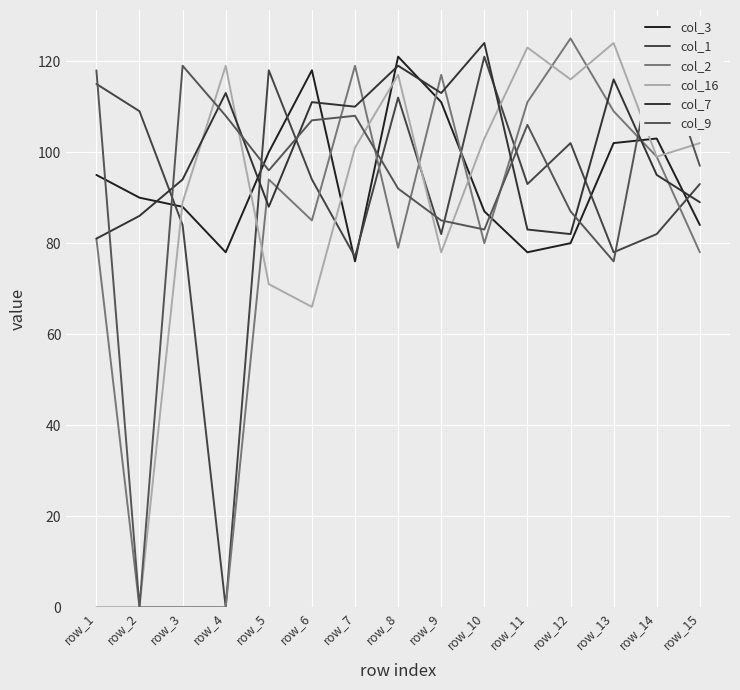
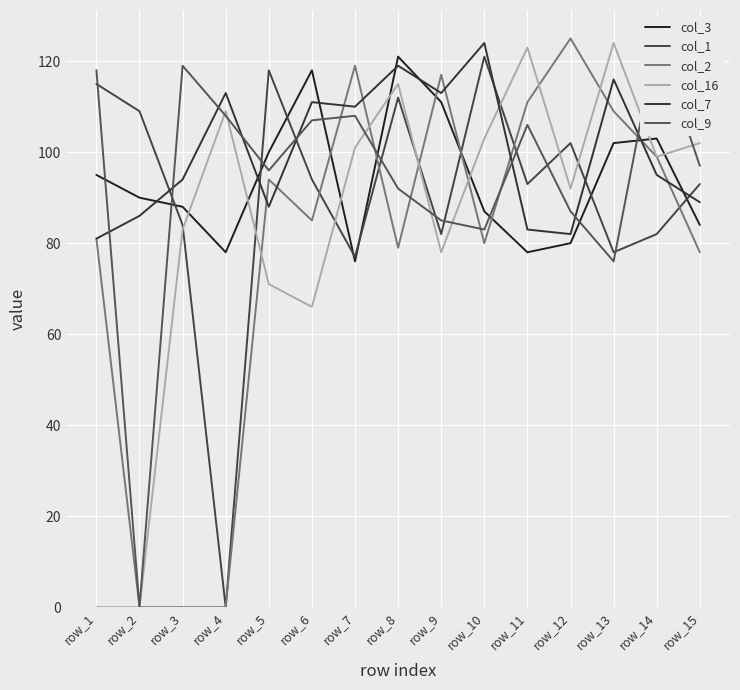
  {
    "col_16": {
      "row_1": 0,
-     "row_3": 89,
-     "row_4": 119,
+     "row_3": 83,
+     "row_4": 109,
      "row_5": 71,
      "row_6": 66,
      "row_7": 101,
-     "row_8": 117,
+     "row_8": 115,
      "row_9": 78,
      "row_10": 103,
      "row_11": 123,
-     "row_12": 116,
+     "row_12": 92,
      "row_13": 124,
      "row_15": 102
    }
  }
